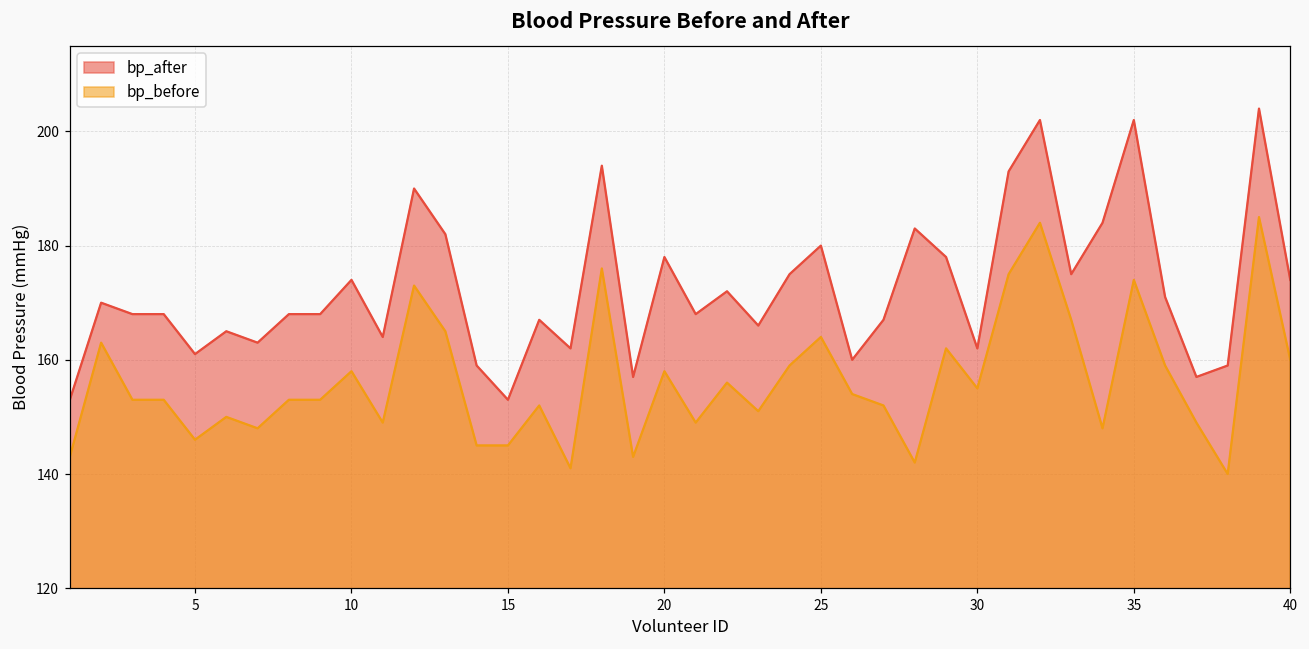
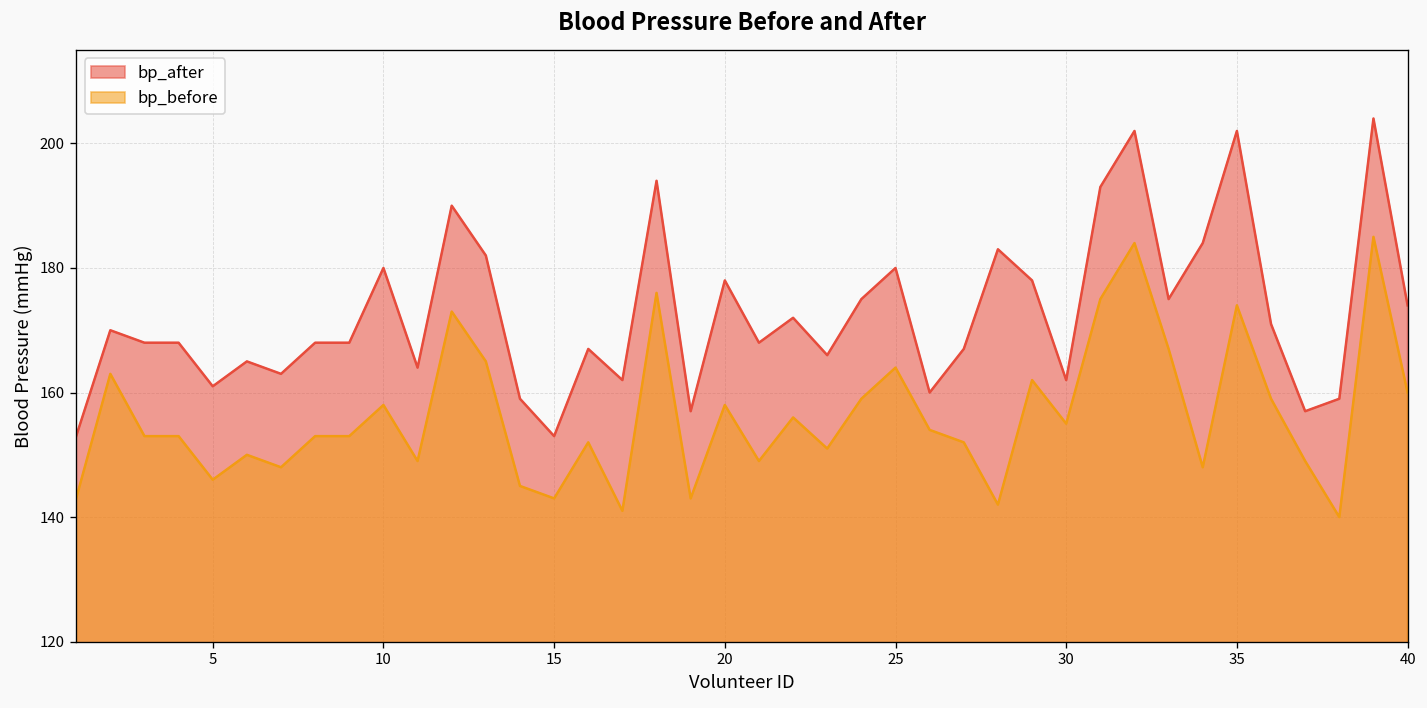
  {
    "bp_after": {
      "5": 161,
-     "10": 174,
+     "10": 180,
      "15": 153,
      "20": 178,
      "25": 180,
      "30": 162,
      "35": 202,
      "40": 174
    },
    "bp_before": {
      "5": 146,
      "10": 158,
-     "15": 145,
+     "15": 143,
      "20": 158,
      "25": 164,
      "30": 155,
      "35": 174,
      "40": 160
    }
  }
